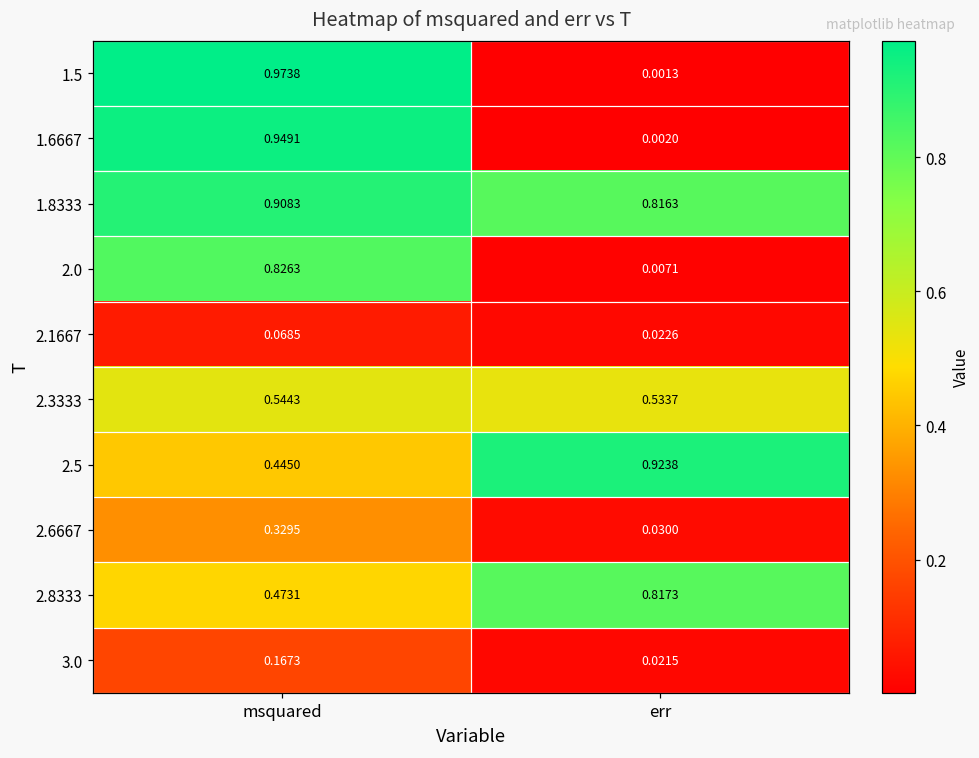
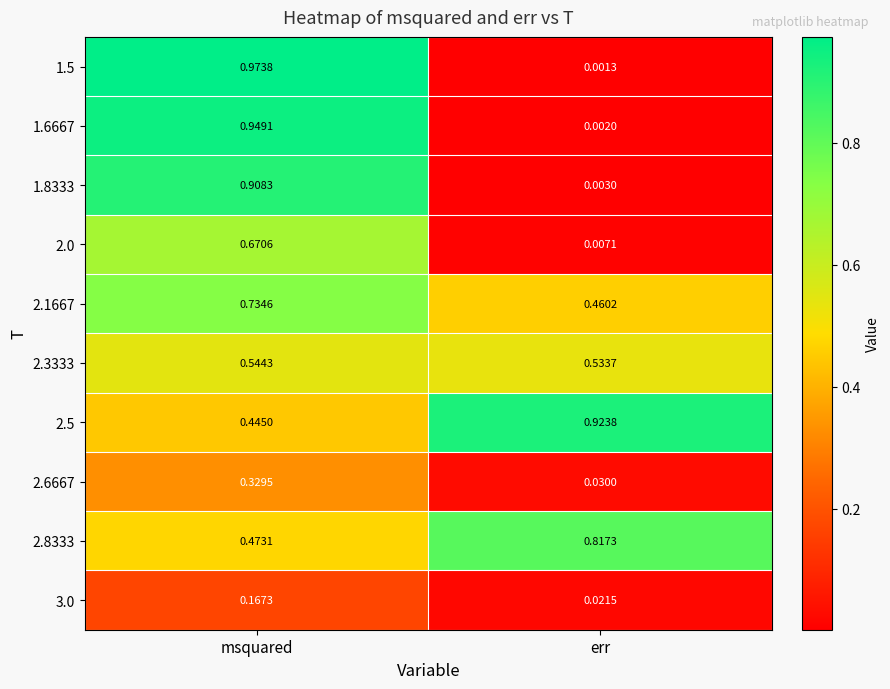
  {
    "1.5": {
      "msquared": 0.9738,
      "err": 0.0013
    },
    "1.6667": {
      "msquared": 0.9491,
      "err": 0.0020
    },
    "1.8333": {
      "msquared": 0.9083,
-     "err": 0.8163
+     "err": 0.0030
    },
    "2.0": {
-     "msquared": 0.8263,
+     "msquared": 0.6706,
      "err": 0.0071
    },
    "2.1667": {
-     "msquared": 0.0685,
-     "err": 0.0226
+     "msquared": 0.7346,
+     "err": 0.4602
    },
    "2.3333": {
      "msquared": 0.5443,
      "err": 0.5337
    },
    "2.5": {
      "msquared": 0.4450,
      "err": 0.9238
    },
    "2.6667": {
      "msquared": 0.3295,
      "err": 0.0300
    },
    "2.8333": {
      "msquared": 0.4731,
      "err": 0.8173
    },
    "3.0": {
      "msquared": 0.1673,
      "err": 0.0215
    }
  }
